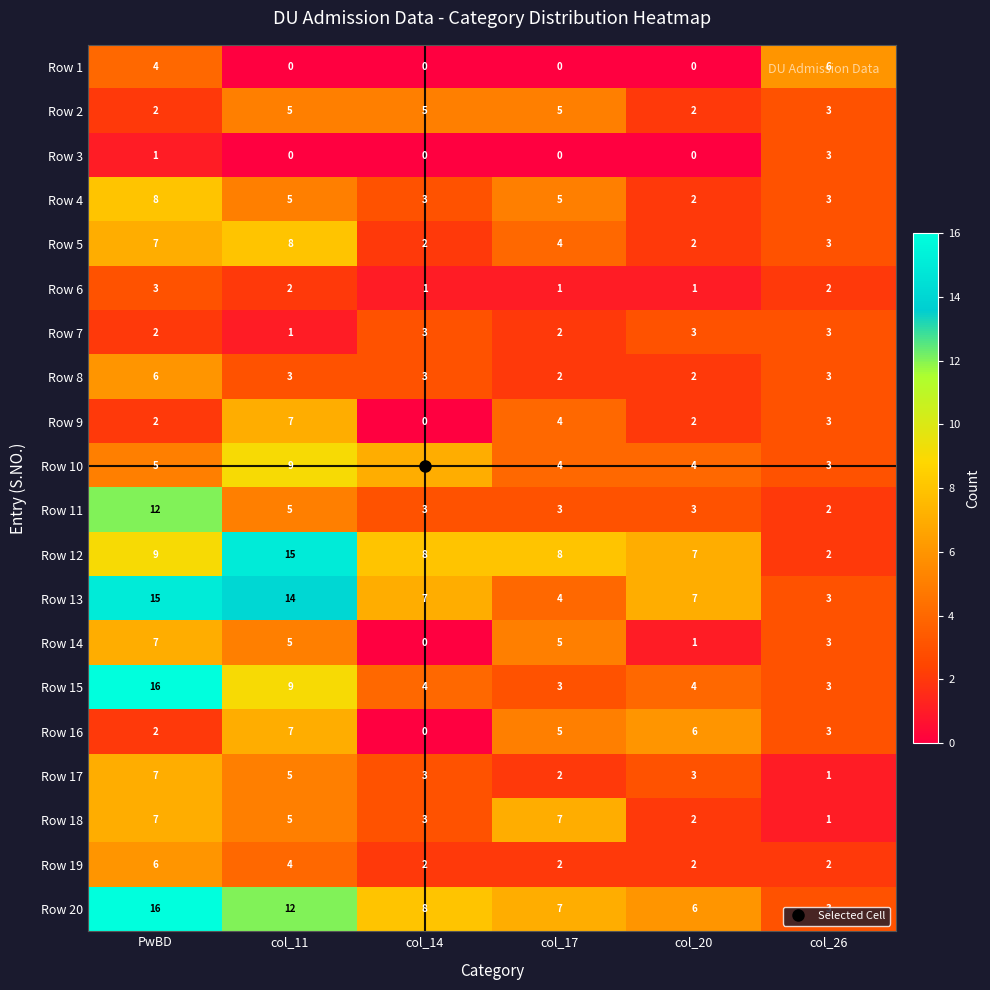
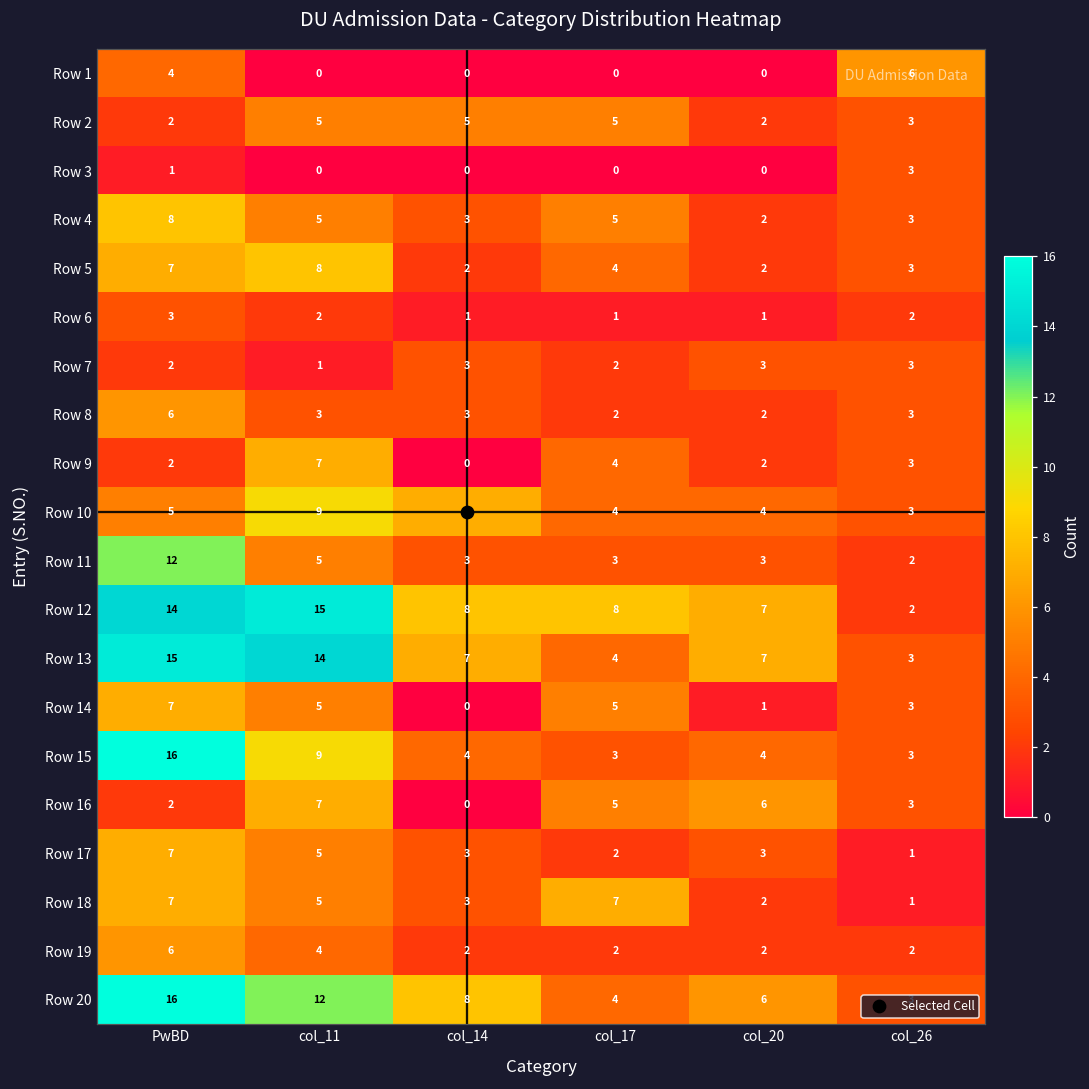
  {
    "Row 1": {
      "PwBD": 4,
      "col_11": 0,
      "col_14": 0,
      "col_17": 0,
      "col_20": 0
    },
    "Row 2": {
      "PwBD": 2,
      "col_11": 5,
      "col_14": 5,
      "col_17": 5,
      "col_20": 2,
      "col_26": 3
    },
    "Row 3": {
      "PwBD": 1,
      "col_11": 0,
      "col_14": 0,
      "col_17": 0,
      "col_20": 0,
      "col_26": 3
    },
    "Row 4": {
      "PwBD": 8,
      "col_11": 5,
      "col_14": 3,
      "col_17": 5,
      "col_20": 2,
      "col_26": 3
    },
    "Row 5": {
      "PwBD": 7,
      "col_11": 8,
      "col_14": 2,
      "col_17": 4,
      "col_20": 2,
      "col_26": 3
    },
    "Row 6": {
      "PwBD": 3,
      "col_11": 2,
      "col_14": 1,
      "col_17": 1,
      "col_20": 1,
      "col_26": 2
    },
    "Row 7": {
      "PwBD": 2,
      "col_11": 1,
      "col_14": 3,
      "col_17": 2,
      "col_20": 3,
      "col_26": 3
    },
    "Row 8": {
      "PwBD": 6,
      "col_11": 3,
      "col_14": 3,
      "col_17": 2,
      "col_20": 2,
      "col_26": 3
    },
    "Row 9": {
      "PwBD": 2,
      "col_11": 7,
      "col_14": 0,
      "col_17": 4,
      "col_20": 2,
      "col_26": 3
    },
    "Row 10": {
      "PwBD": 5,
      "col_11": 9,
      "col_17": 4,
      "col_20": 4,
      "col_26": 3
    },
    "Row 11": {
      "PwBD": 12,
      "col_11": 5,
      "col_14": 3,
      "col_17": 3,
      "col_20": 3,
      "col_26": 2
    },
    "Row 12": {
-     "PwBD": 9,
+     "PwBD": 14,
      "col_11": 15,
      "col_14": 8,
      "col_17": 8,
      "col_20": 7,
      "col_26": 2
    },
    "Row 13": {
      "PwBD": 15,
      "col_11": 14,
      "col_14": 7,
      "col_17": 4,
      "col_20": 7,
      "col_26": 3
    },
    "Row 14": {
      "PwBD": 7,
      "col_11": 5,
      "col_14": 0,
      "col_17": 5,
      "col_20": 1,
      "col_26": 3
    },
    "Row 15": {
      "PwBD": 16,
      "col_11": 9,
      "col_14": 4,
      "col_17": 3,
      "col_20": 4,
      "col_26": 3
    },
    "Row 16": {
      "PwBD": 2,
      "col_11": 7,
      "col_14": 0,
      "col_17": 5,
      "col_20": 6,
      "col_26": 3
    },
    "Row 17": {
      "PwBD": 7,
      "col_11": 5,
      "col_14": 3,
      "col_17": 2,
      "col_20": 3,
      "col_26": 1
    },
    "Row 18": {
      "PwBD": 7,
      "col_11": 5,
      "col_14": 3,
      "col_17": 7,
      "col_20": 2,
      "col_26": 1
    },
    "Row 19": {
      "PwBD": 6,
      "col_11": 4,
      "col_14": 2,
      "col_17": 2,
      "col_20": 2,
      "col_26": 2
    },
    "Row 20": {
      "PwBD": 16,
      "col_11": 12,
      "col_14": 8,
-     "col_17": 7,
+     "col_17": 4,
      "col_20": 6
    }
  }
